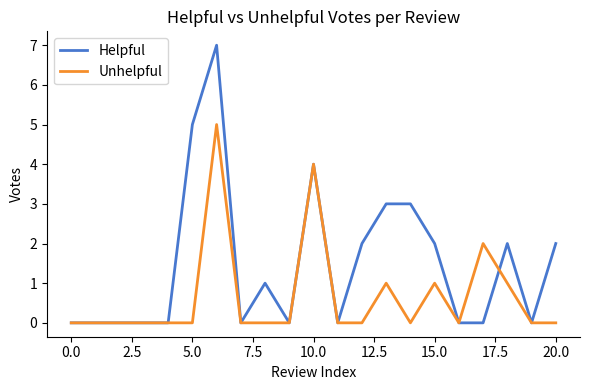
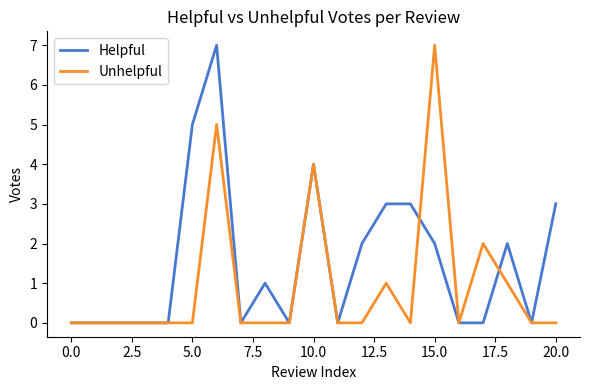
  {
    "Helpful": {
      "5.0": 5,
      "15.0": 2,
-     "20.0": 2
+     "20.0": 3
    },
    "Unhelpful": {
      "5.0": 0,
-     "15.0": 1,
+     "15.0": 7,
      "20.0": 0
    }
  }
